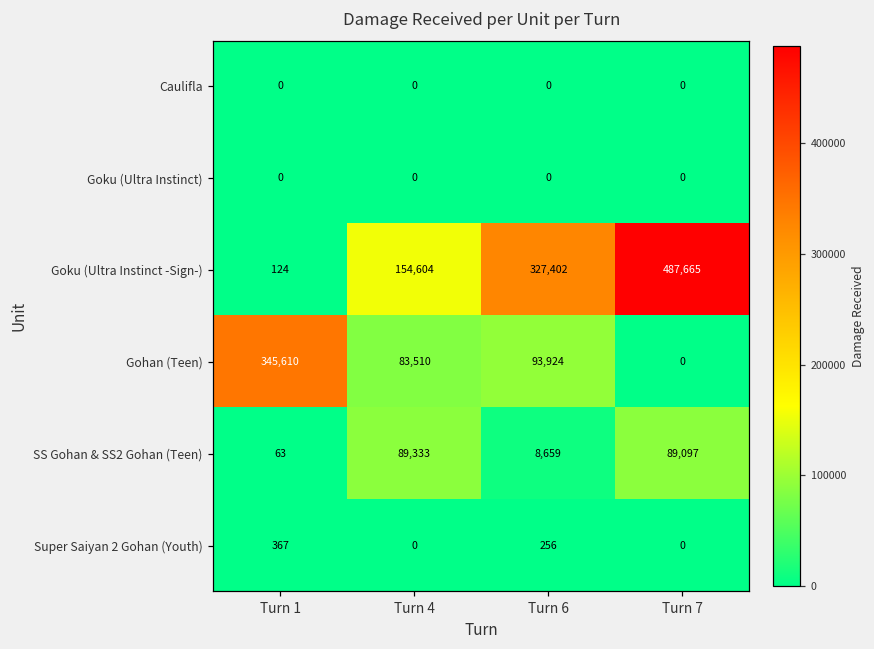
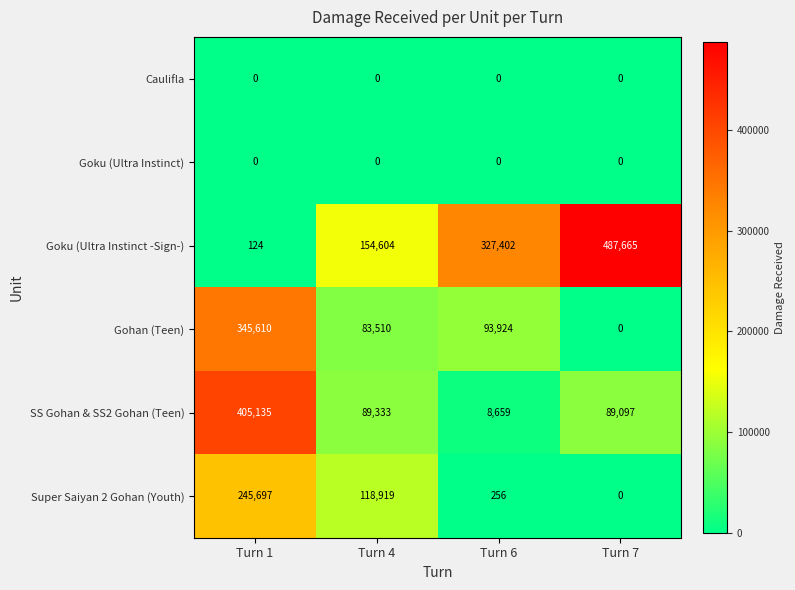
  {
    "Caulifla": {
      "Turn 1": "0",
      "Turn 4": "0",
      "Turn 6": "0",
      "Turn 7": "0"
    },
    "Goku (Ultra Instinct)": {
      "Turn 1": "0",
      "Turn 4": "0",
      "Turn 6": "0",
      "Turn 7": "0"
    },
    "Goku (Ultra Instinct -Sign-)": {
      "Turn 1": "124",
      "Turn 4": "154,604",
      "Turn 6": "327,402",
      "Turn 7": "487,665"
    },
    "Gohan (Teen)": {
      "Turn 1": "345,610",
      "Turn 4": "83,510",
      "Turn 6": "93,924",
      "Turn 7": "0"
    },
    "SS Gohan & SS2 Gohan (Teen)": {
-     "Turn 1": "63",
+     "Turn 1": "405,135",
      "Turn 4": "89,333",
      "Turn 6": "8,659",
      "Turn 7": "89,097"
    },
    "Super Saiyan 2 Gohan (Youth)": {
-     "Turn 1": "367",
-     "Turn 4": "0",
+     "Turn 1": "245,697",
+     "Turn 4": "118,919",
      "Turn 6": "256",
      "Turn 7": "0"
    }
  }
